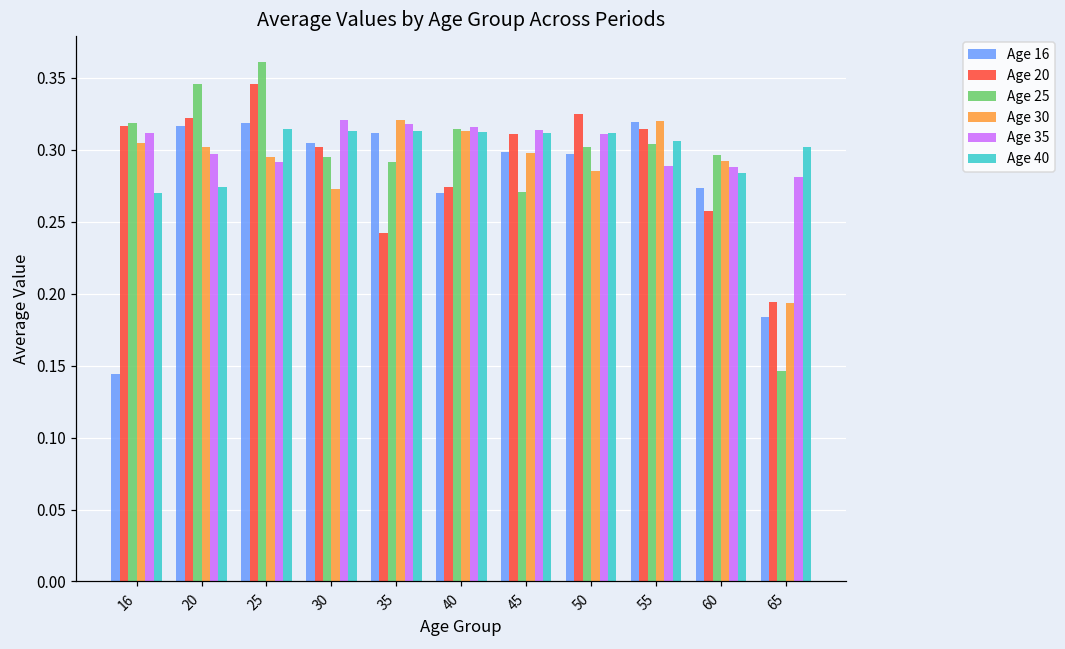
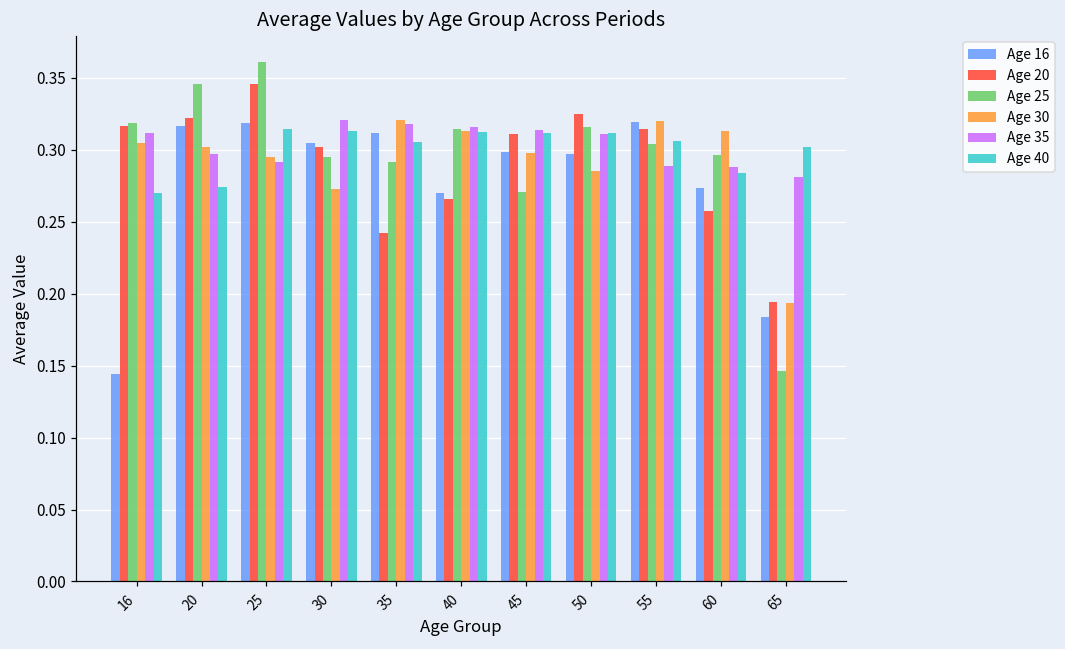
  {
    "Age 16": {
      "16": 0.144,
      "20": 0.316,
      "25": 0.319,
      "30": 0.304,
      "35": 0.311,
      "40": 0.270,
      "45": 0.298,
      "50": 0.297,
      "55": 0.319,
      "60": 0.274,
      "65": 0.184
    },
    "Age 20": {
      "16": 0.316,
      "20": 0.322,
      "25": 0.345,
      "30": 0.302,
      "35": 0.242,
-     "40": 0.274,
+     "40": 0.266,
      "45": 0.311,
      "50": 0.325,
      "55": 0.314,
      "60": 0.258,
      "65": 0.194
    },
    "Age 25": {
      "16": 0.319,
      "20": 0.345,
      "25": 0.361,
      "30": 0.295,
      "35": 0.291,
      "40": 0.314,
      "45": 0.270,
-     "50": 0.302,
+     "50": 0.316,
      "55": 0.304,
      "60": 0.296,
      "65": 0.146
    },
    "Age 30": {
      "16": 0.304,
      "20": 0.302,
      "25": 0.295,
      "30": 0.273,
      "35": 0.320,
      "40": 0.313,
      "45": 0.298,
      "50": 0.285,
      "55": 0.320,
-     "60": 0.292,
+     "60": 0.313,
      "65": 0.193
    },
    "Age 35": {
      "16": 0.311,
      "20": 0.297,
      "25": 0.291,
      "30": 0.320,
      "35": 0.318,
      "40": 0.316,
      "45": 0.313,
      "50": 0.311,
      "55": 0.288,
      "60": 0.288,
      "65": 0.281
    },
    "Age 40": {
      "16": 0.270,
      "20": 0.274,
      "25": 0.314,
      "30": 0.313,
-     "35": 0.313,
+     "35": 0.306,
      "40": 0.312,
      "45": 0.312,
      "50": 0.311,
      "55": 0.306,
      "60": 0.284,
      "65": 0.302
    }
  }
